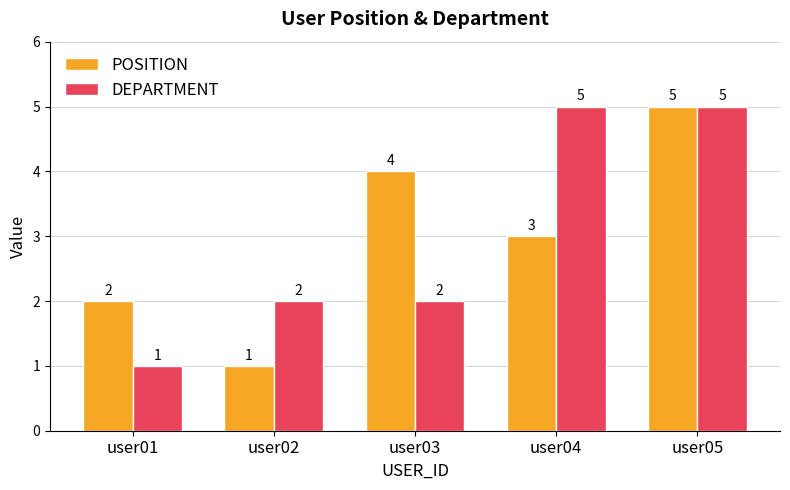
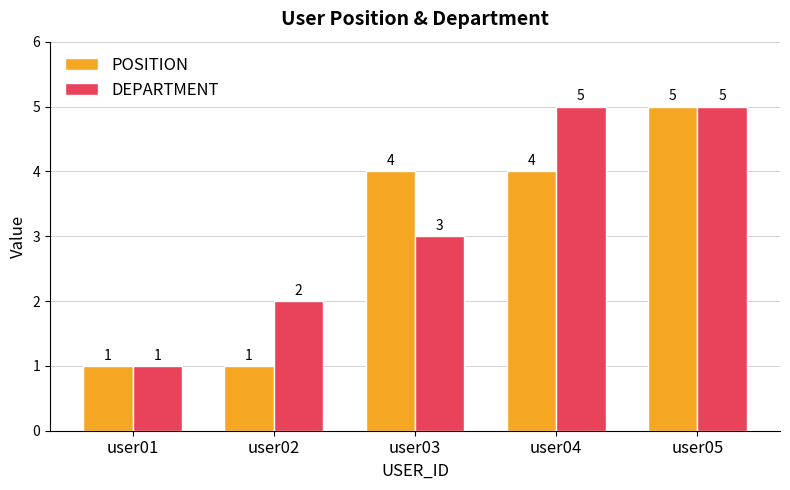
  {
    "POSITION": {
-     "user01": 2,
+     "user01": 1,
      "user02": 1,
      "user03": 4,
-     "user04": 3,
+     "user04": 4,
      "user05": 5
    },
    "DEPARTMENT": {
      "user01": 1,
      "user02": 2,
-     "user03": 2,
+     "user03": 3,
      "user04": 5,
      "user05": 5
    }
  }
